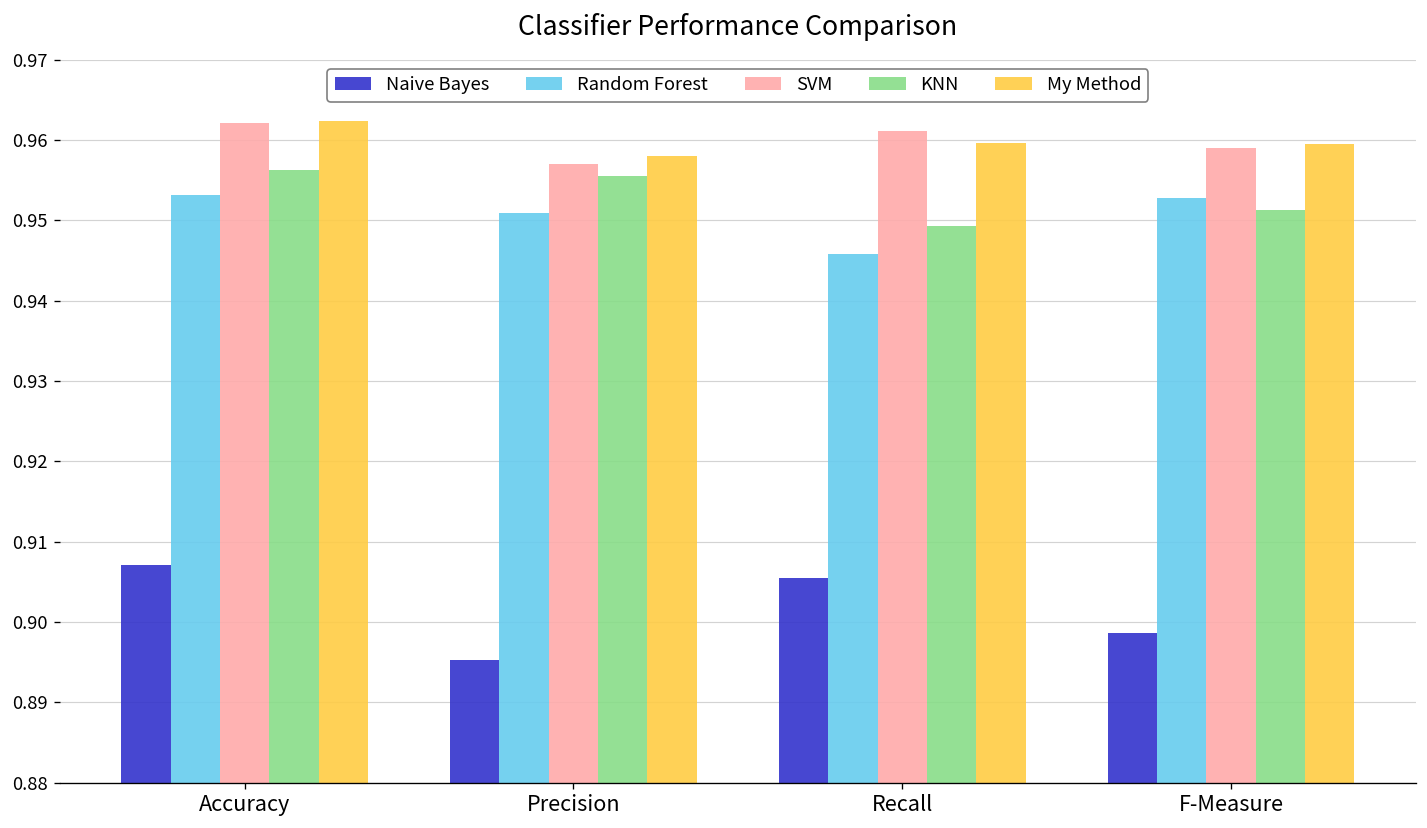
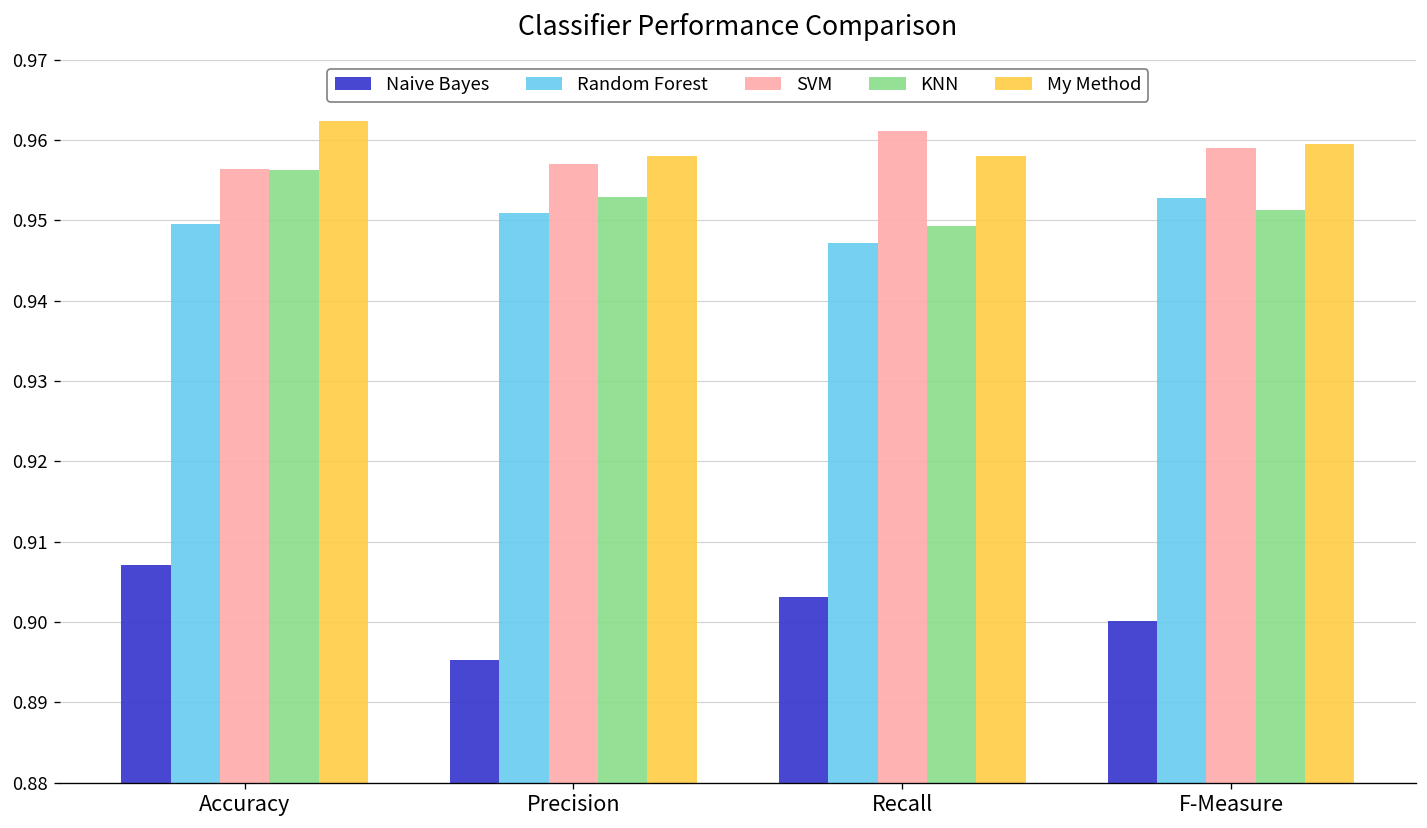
  {
    "Naive Bayes": {
      "Accuracy": 0.907,
      "Precision": 0.895,
-     "Recall": 0.905,
-     "F-Measure": 0.899
+     "Recall": 0.903,
+     "F-Measure": 0.900
    },
    "Random Forest": {
-     "Accuracy": 0.953,
+     "Accuracy": 0.950,
      "Precision": 0.951,
-     "Recall": 0.946,
+     "Recall": 0.947,
      "F-Measure": 0.953
    },
    "SVM": {
-     "Accuracy": 0.962,
+     "Accuracy": 0.956,
      "Precision": 0.957,
      "Recall": 0.961,
      "F-Measure": 0.959
    },
    "KNN": {
      "Accuracy": 0.956,
-     "Precision": 0.956,
+     "Precision": 0.953,
      "Recall": 0.949,
      "F-Measure": 0.951
    },
    "My Method": {
      "Accuracy": 0.962,
      "Precision": 0.958,
-     "Recall": 0.960,
+     "Recall": 0.958,
      "F-Measure": 0.960
    }
  }
